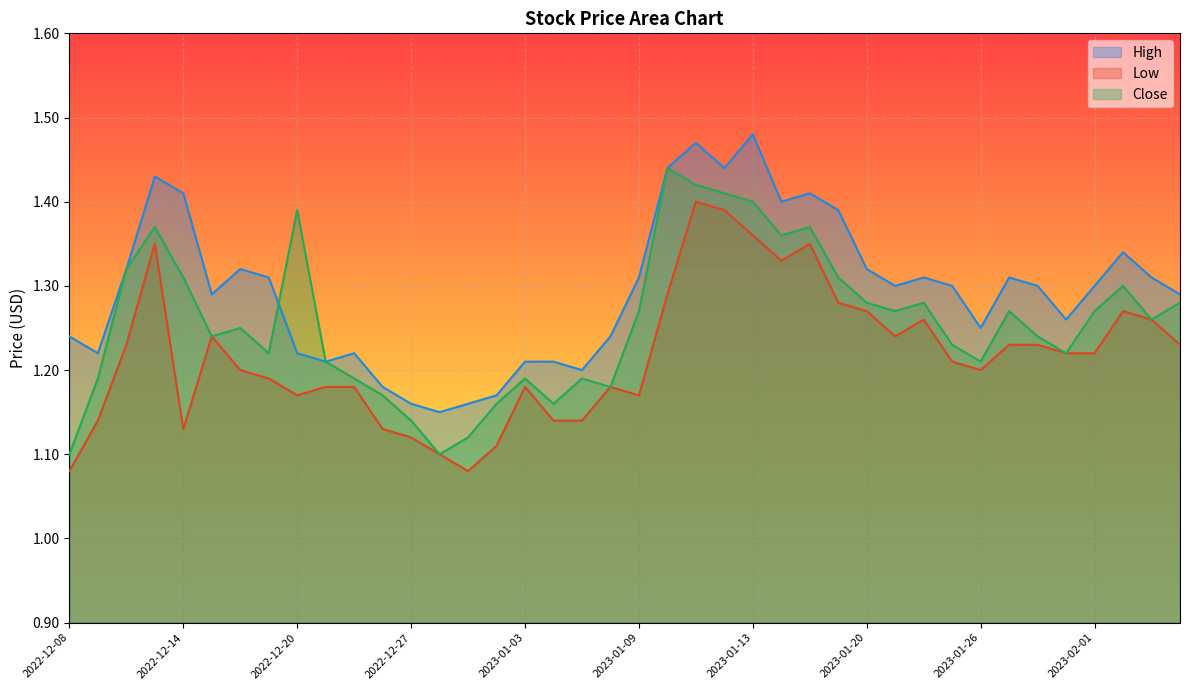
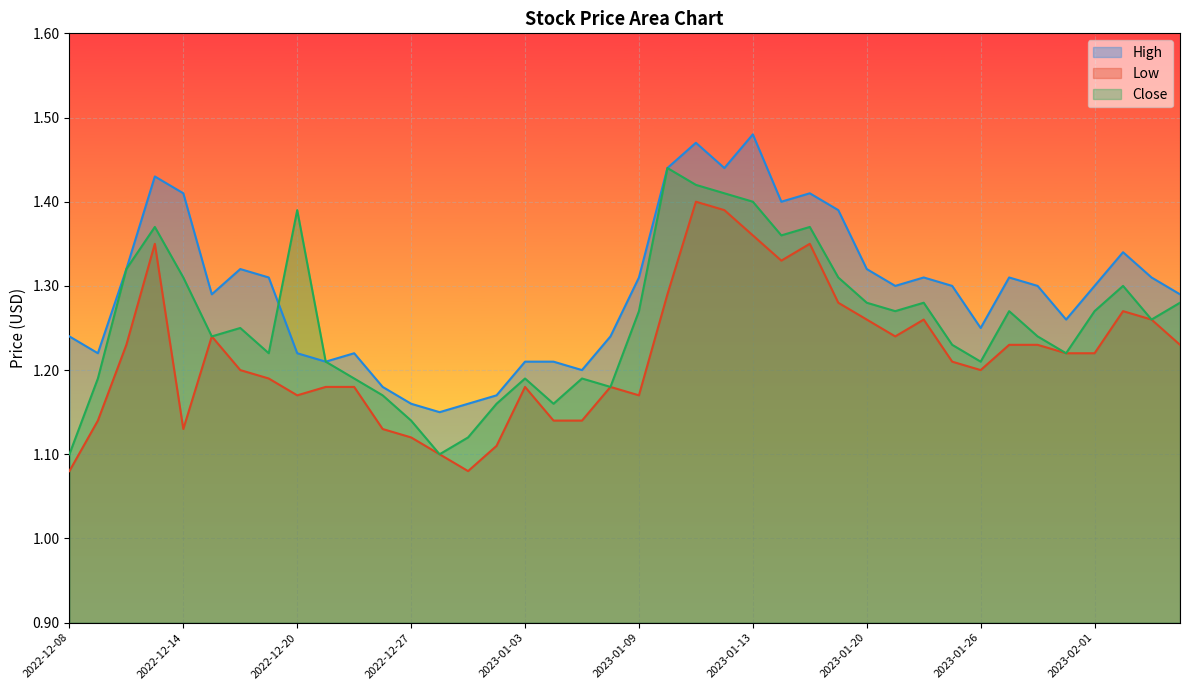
  {
    "High": {
      "2022-12-08": 1.24,
      "2022-12-14": 1.41,
      "2022-12-20": 1.22,
      "2022-12-27": 1.16,
      "2023-01-03": 1.21,
      "2023-01-09": 1.31,
      "2023-01-13": 1.48,
      "2023-01-20": 1.32,
      "2023-01-26": 1.25,
      "2023-02-01": 1.30
    },
    "Low": {
      "2022-12-08": 1.08,
      "2022-12-14": 1.13,
      "2022-12-20": 1.17,
      "2022-12-27": 1.12,
      "2023-01-03": 1.18,
      "2023-01-09": 1.17,
      "2023-01-13": 1.36,
-     "2023-01-20": 1.27,
+     "2023-01-20": 1.26,
      "2023-01-26": 1.20,
      "2023-02-01": 1.22
    },
    "Close": {
      "2022-12-08": 1.10,
      "2022-12-14": 1.31,
      "2022-12-20": 1.39,
      "2022-12-27": 1.14,
      "2023-01-03": 1.19,
      "2023-01-09": 1.27,
      "2023-01-13": 1.40,
      "2023-01-20": 1.28,
      "2023-01-26": 1.21,
      "2023-02-01": 1.27
    }
  }
